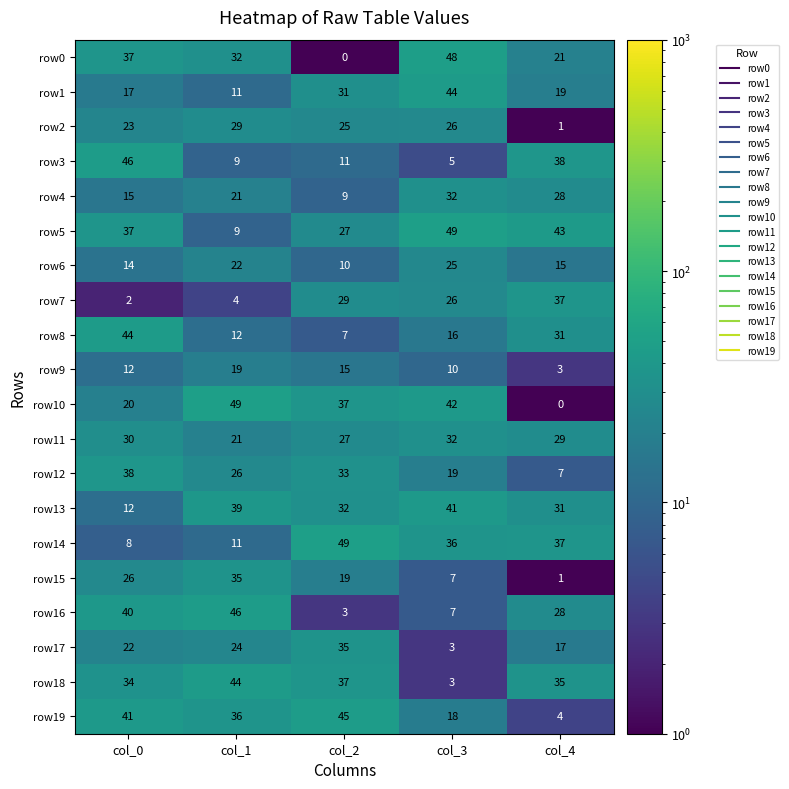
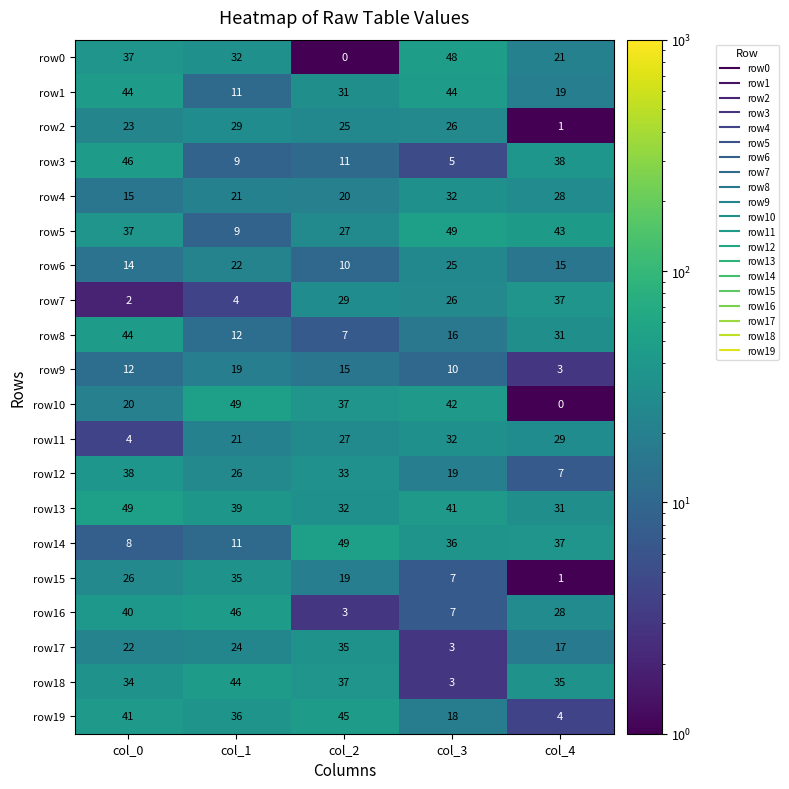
  {
    "row0": {
      "col_0": 37,
      "col_1": 32,
      "col_2": 0,
      "col_3": 48,
      "col_4": 21
    },
    "row1": {
-     "col_0": 17,
+     "col_0": 44,
      "col_1": 11,
      "col_2": 31,
      "col_3": 44,
      "col_4": 19
    },
    "row2": {
      "col_0": 23,
      "col_1": 29,
      "col_2": 25,
      "col_3": 26,
      "col_4": 1
    },
    "row3": {
      "col_0": 46,
      "col_1": 9,
      "col_2": 11,
      "col_3": 5,
      "col_4": 38
    },
    "row4": {
      "col_0": 15,
      "col_1": 21,
-     "col_2": 9,
+     "col_2": 20,
      "col_3": 32,
      "col_4": 28
    },
    "row5": {
      "col_0": 37,
      "col_1": 9,
      "col_2": 27,
      "col_3": 49,
      "col_4": 43
    },
    "row6": {
      "col_0": 14,
      "col_1": 22,
      "col_2": 10,
      "col_3": 25,
      "col_4": 15
    },
    "row7": {
      "col_0": 2,
      "col_1": 4,
      "col_2": 29,
      "col_3": 26,
      "col_4": 37
    },
    "row8": {
      "col_0": 44,
      "col_1": 12,
      "col_2": 7,
      "col_3": 16,
      "col_4": 31
    },
    "row9": {
      "col_0": 12,
      "col_1": 19,
      "col_2": 15,
      "col_3": 10,
      "col_4": 3
    },
    "row10": {
      "col_0": 20,
      "col_1": 49,
      "col_2": 37,
      "col_3": 42,
      "col_4": 0
    },
    "row11": {
-     "col_0": 30,
+     "col_0": 4,
      "col_1": 21,
      "col_2": 27,
      "col_3": 32,
      "col_4": 29
    },
    "row12": {
      "col_0": 38,
      "col_1": 26,
      "col_2": 33,
      "col_3": 19,
      "col_4": 7
    },
    "row13": {
-     "col_0": 12,
+     "col_0": 49,
      "col_1": 39,
      "col_2": 32,
      "col_3": 41,
      "col_4": 31
    },
    "row14": {
      "col_0": 8,
      "col_1": 11,
      "col_2": 49,
      "col_3": 36,
      "col_4": 37
    },
    "row15": {
      "col_0": 26,
      "col_1": 35,
      "col_2": 19,
      "col_3": 7,
      "col_4": 1
    },
    "row16": {
      "col_0": 40,
      "col_1": 46,
      "col_2": 3,
      "col_3": 7,
      "col_4": 28
    },
    "row17": {
      "col_0": 22,
      "col_1": 24,
      "col_2": 35,
      "col_3": 3,
      "col_4": 17
    },
    "row18": {
      "col_0": 34,
      "col_1": 44,
      "col_2": 37,
      "col_3": 3,
      "col_4": 35
    },
    "row19": {
      "col_0": 41,
      "col_1": 36,
      "col_2": 45,
      "col_3": 18,
      "col_4": 4
    }
  }
